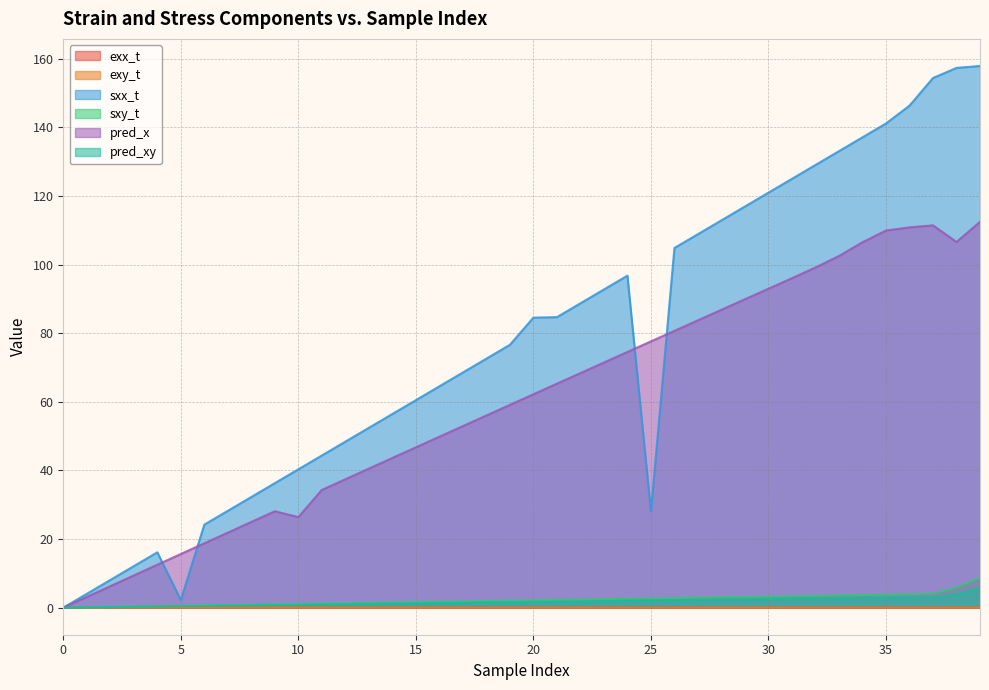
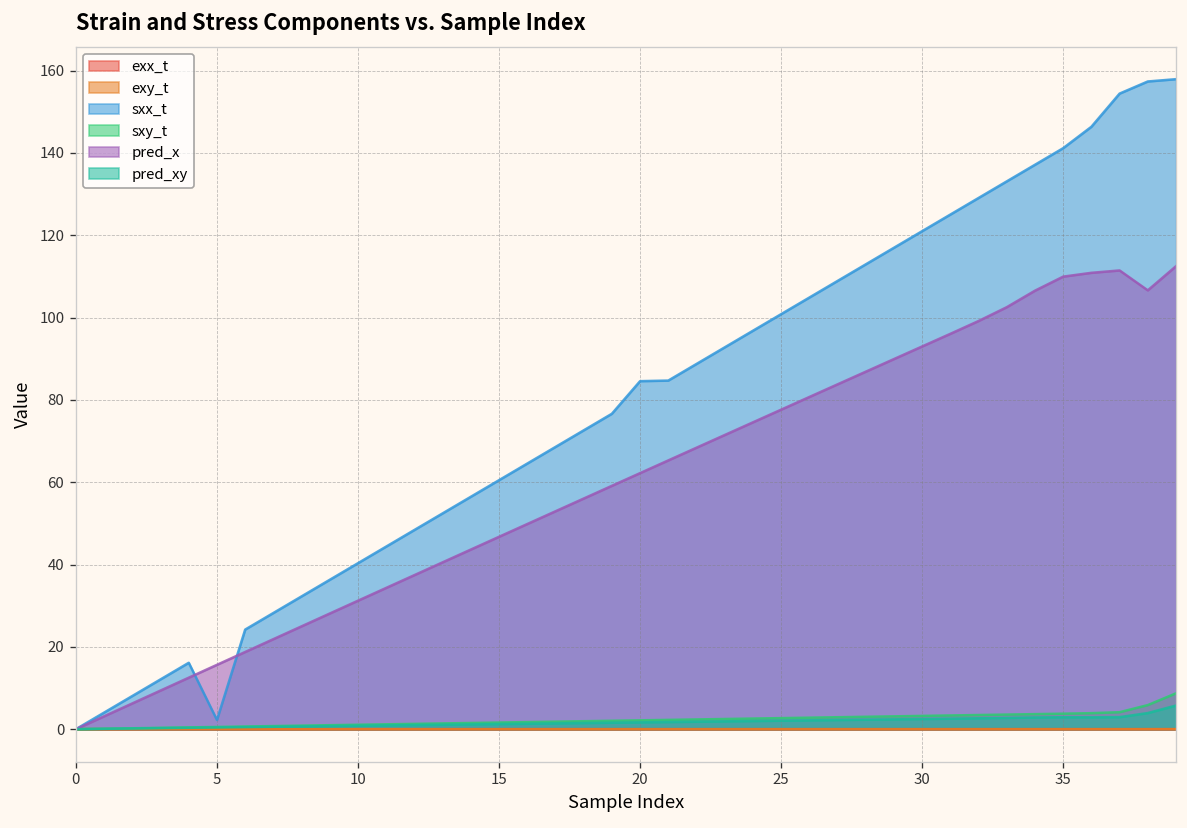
  {
    "exy_t": {
      "10": 0,
      "15": 0,
      "20": 0,
      "25": 0,
      "30": 0,
      "35": 0
    },
    "sxx_t": {
      "5": 2,
      "10": 40,
      "15": 60,
      "20": 85,
-     "25": 28,
+     "25": 101,
      "30": 121,
      "35": 141
    },
    "pred_x": {
      "5": 16,
-     "10": 26,
+     "10": 31,
      "15": 47,
      "20": 62,
      "25": 78,
      "30": 93,
      "35": 110
    }
  }
